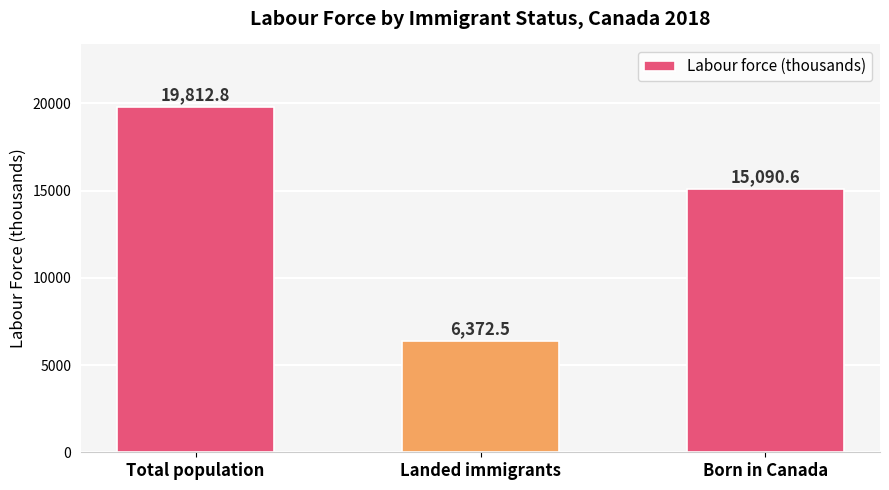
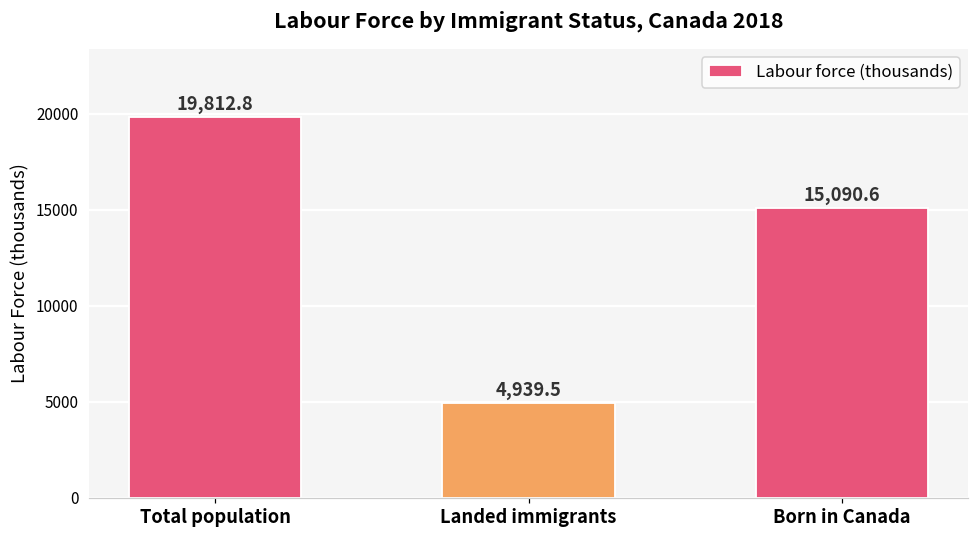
  {
    "Total population": "19,812.8",
-   "Landed immigrants": "6,372.5",
+   "Landed immigrants": "4,939.5",
    "Born in Canada": "15,090.6"
  }
